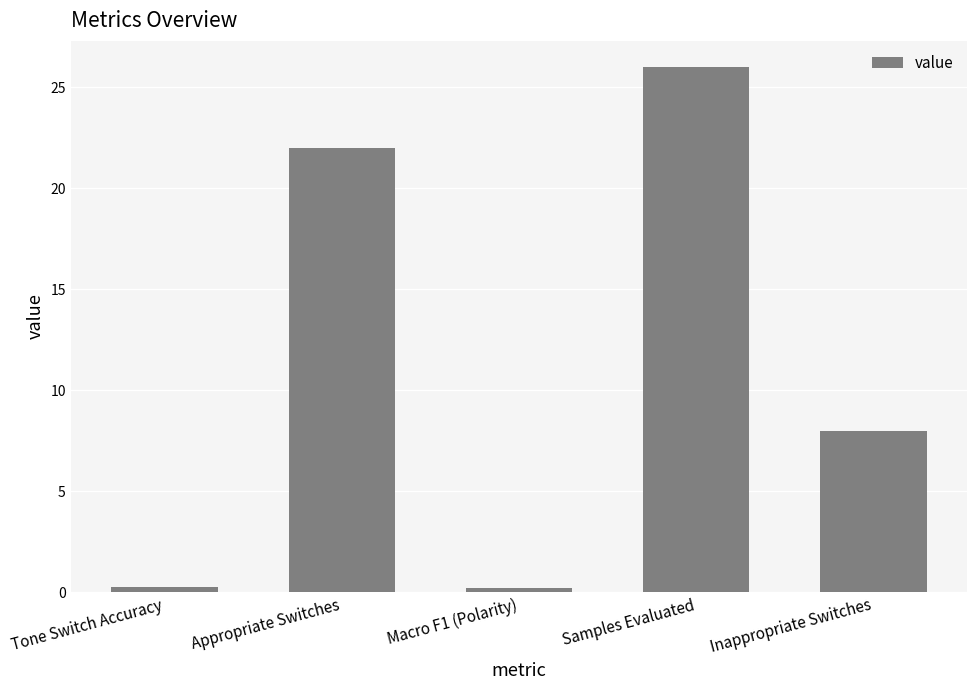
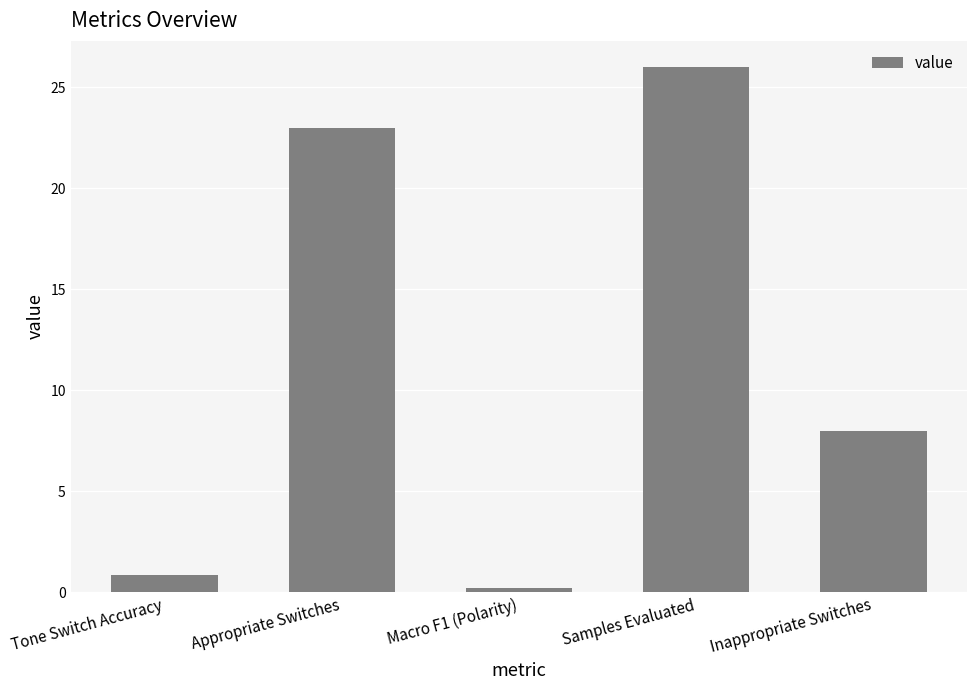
  {
-   "Tone Switch Accuracy": 0.3,
-   "Appropriate Switches": 22,
+   "Tone Switch Accuracy": 0.8,
+   "Appropriate Switches": 23,
    "Macro F1 (Polarity)": 0.2,
    "Samples Evaluated": 26.0,
    "Inappropriate Switches": 8.0
  }
